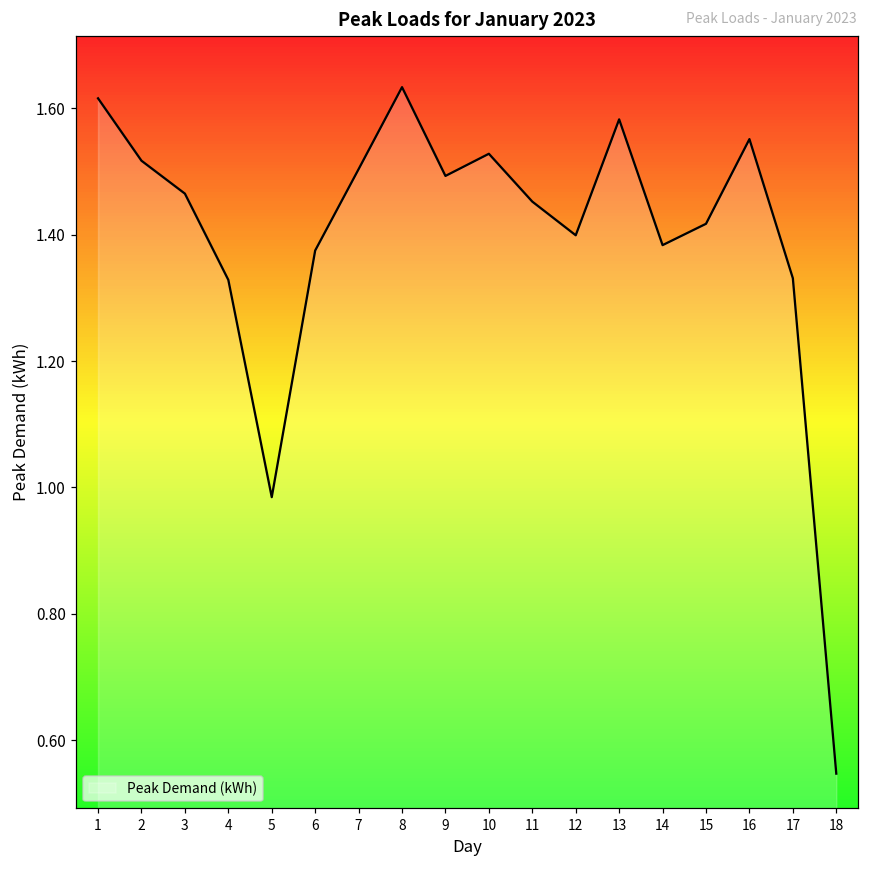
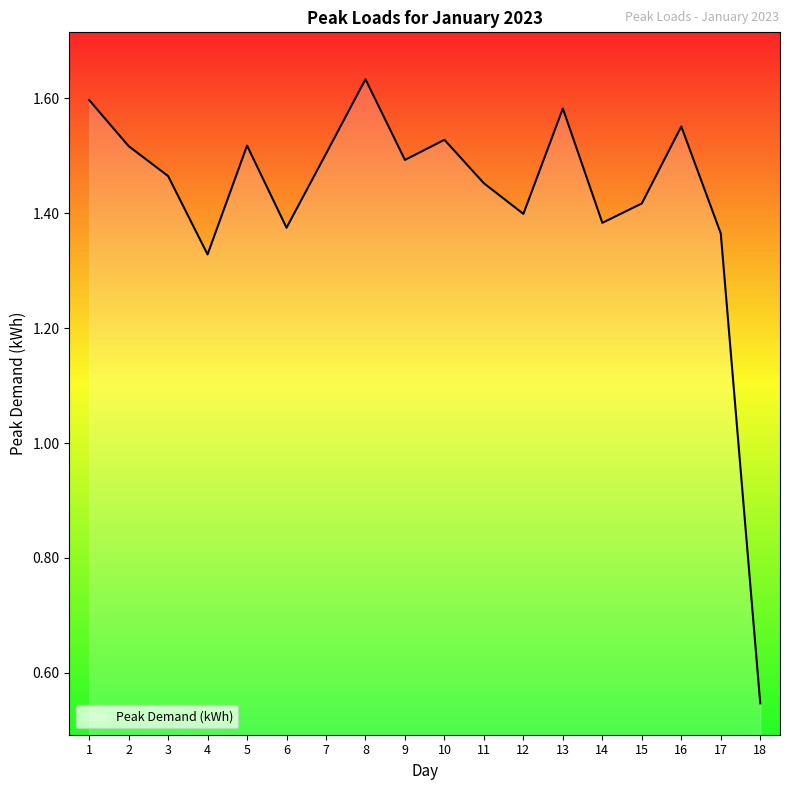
  {
-   "1": 1.62,
+   "1": 1.60,
    "2": 1.52,
    "3": 1.46,
    "4": 1.33,
-   "5": 0.98,
+   "5": 1.52,
    "6": 1.37,
    "7": 1.50,
    "8": 1.63,
    "9": 1.49,
    "10": 1.53,
    "11": 1.45,
    "12": 1.40,
    "13": 1.58,
    "14": 1.38,
    "15": 1.42,
    "16": 1.55,
-   "17": 1.33,
+   "17": 1.37,
    "18": 0.55
  }
